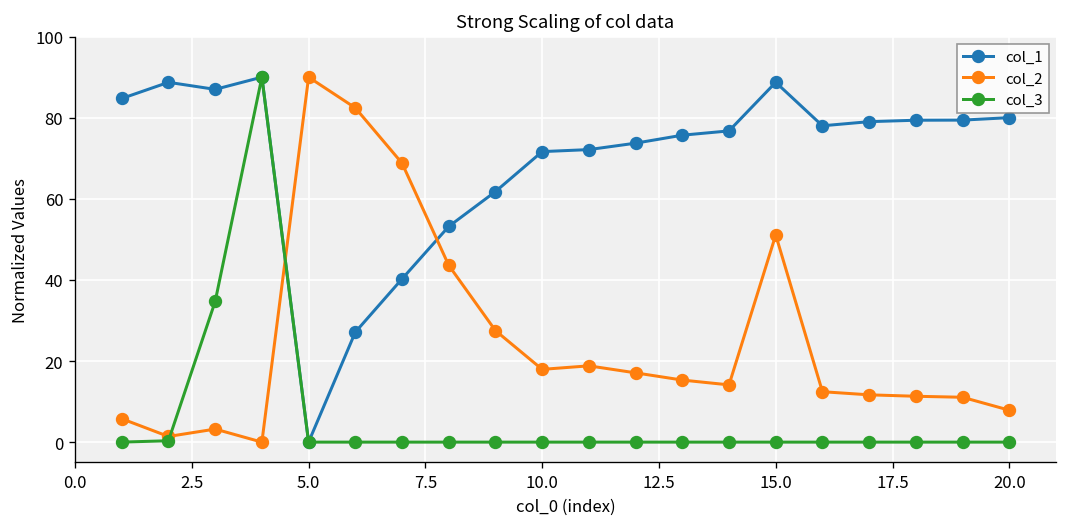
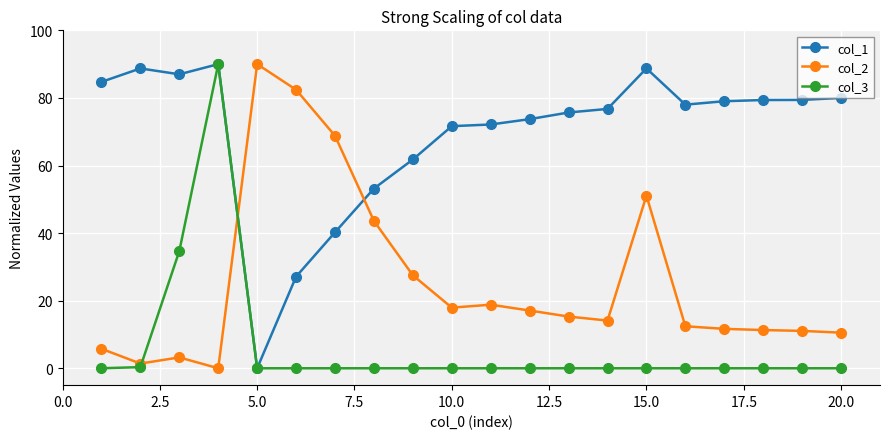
  {
    "col_1": {
      "10.0": 72,
      "15.0": 89
    },
    "col_2": {
      "5.0": 90,
      "10.0": 18,
      "15.0": 51,
-     "20.0": 8
+     "20.0": 11
    },
    "col_3": {
      "10.0": 0,
      "15.0": 0,
      "20.0": 0
    }
  }
